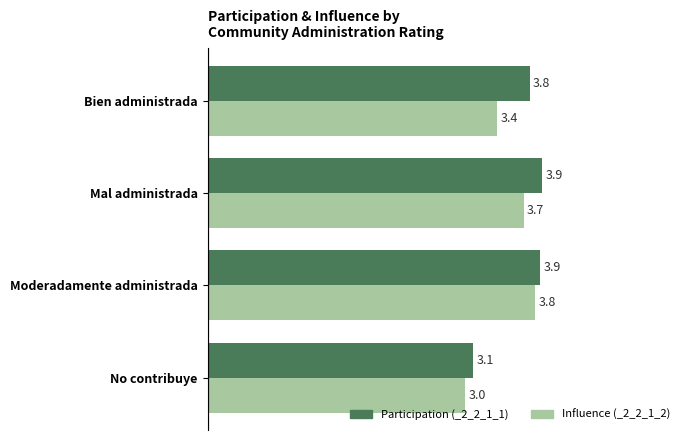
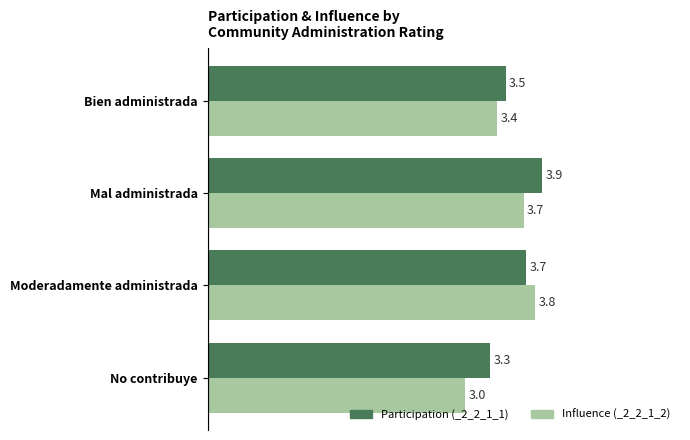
  {
    "Influence (_2_2_1_2)": {
      "Bien administrada": 3.4,
      "Mal administrada": 3.7,
      "Moderadamente administrada": 3.8,
      "No contribuye": 3.0
    },
    "Participation (_2_2_1_1)": {
-     "Bien administrada": 3.8,
+     "Bien administrada": 3.5,
      "Mal administrada": 3.9,
-     "Moderadamente administrada": 3.9,
-     "No contribuye": 3.1
+     "Moderadamente administrada": 3.7,
+     "No contribuye": 3.3
    }
  }
